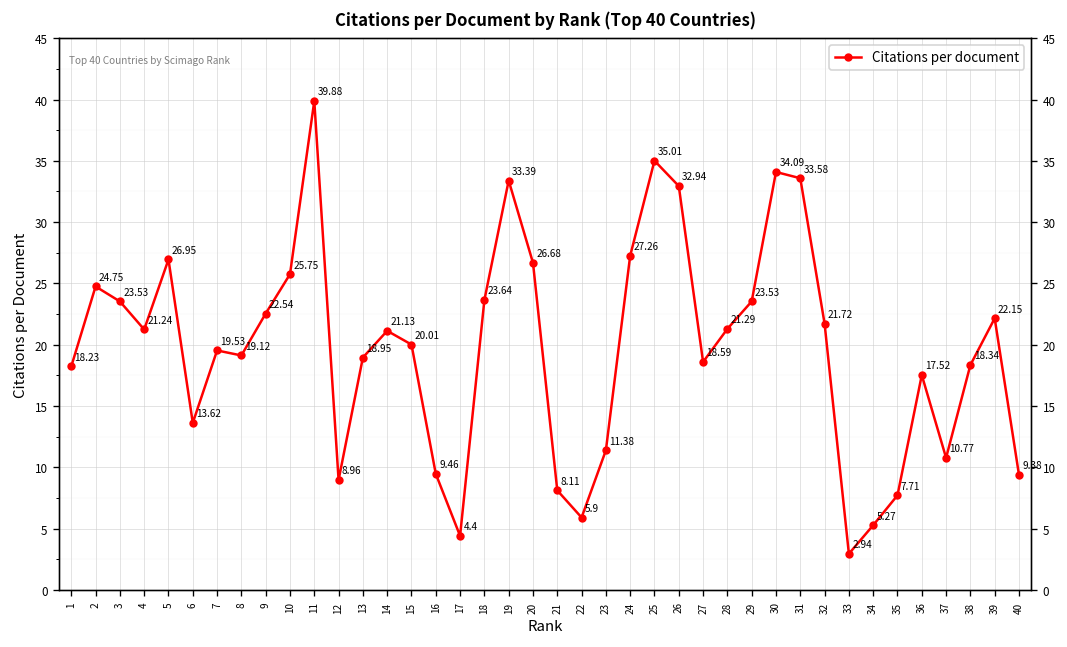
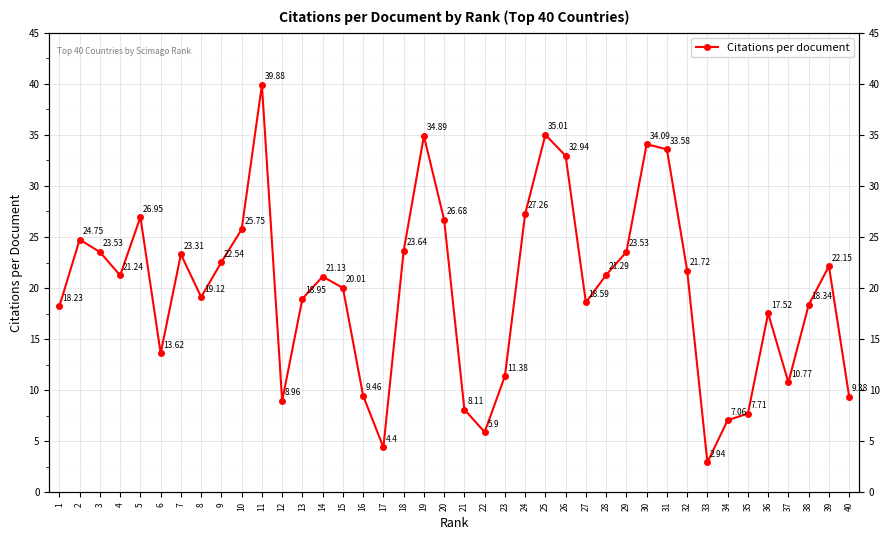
  {
    "1": 18.23,
    "2": 24.75,
    "3": 23.53,
    "4": 21.24,
    "5": 26.95,
    "6": 13.62,
-   "7": 19.53,
+   "7": 23.31,
    "8": 19.12,
    "9": 22.54,
    "10": 25.75,
    "11": 39.88,
    "12": 8.96,
    "13": 18.95,
    "14": 21.13,
    "15": 20.01,
    "16": 9.46,
    "17": 4.4,
    "18": 23.64,
-   "19": 33.39,
+   "19": 34.89,
    "20": 26.68,
    "21": 8.11,
    "22": 5.9,
    "23": 11.38,
    "24": 27.26,
    "25": 35.01,
    "26": 32.94,
    "27": 18.59,
    "28": 21.29,
    "29": 23.53,
    "30": 34.09,
    "31": 33.58,
    "32": 21.72,
    "33": 2.94,
-   "34": 5.27,
+   "34": 7.06,
    "35": 7.71,
    "36": 17.52,
    "37": 10.77,
    "38": 18.34,
    "39": 22.15,
    "40": 9.38
  }
